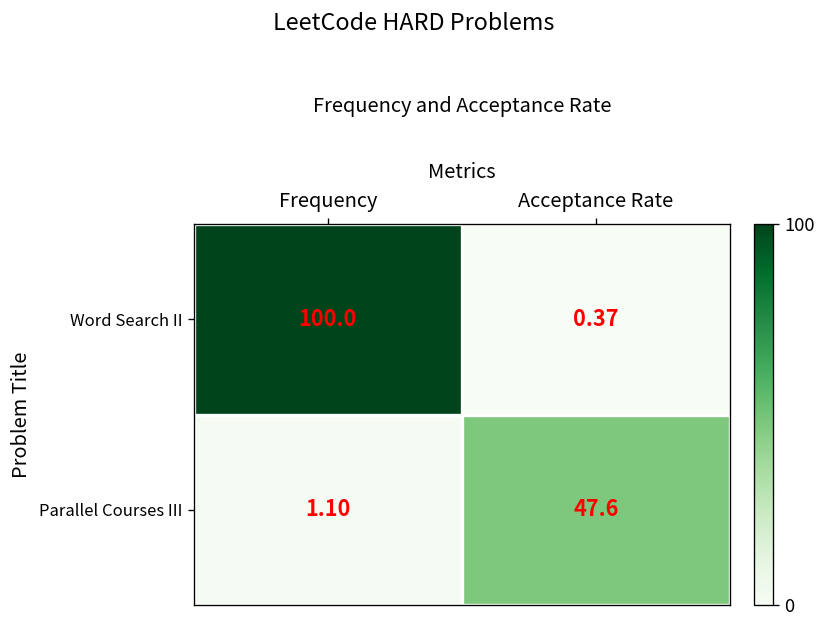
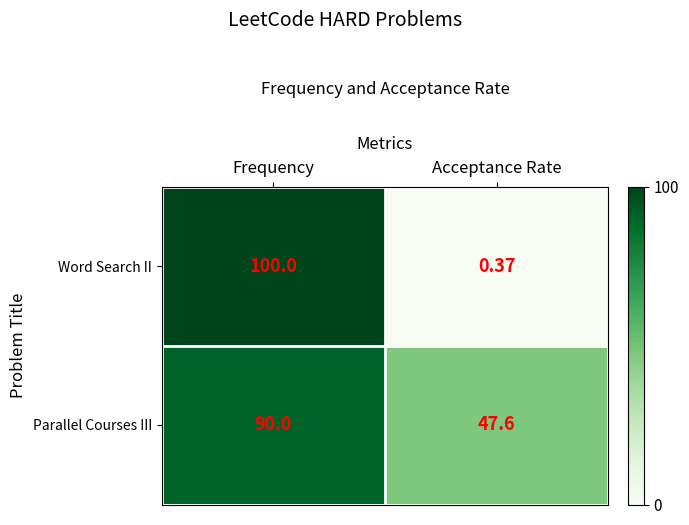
  {
    "Word Search II": {
      "Frequency": 100.0,
      "Acceptance Rate": 0.37
    },
    "Parallel Courses III": {
-     "Frequency": 1.10,
+     "Frequency": 90.0,
      "Acceptance Rate": 47.6
    }
  }
